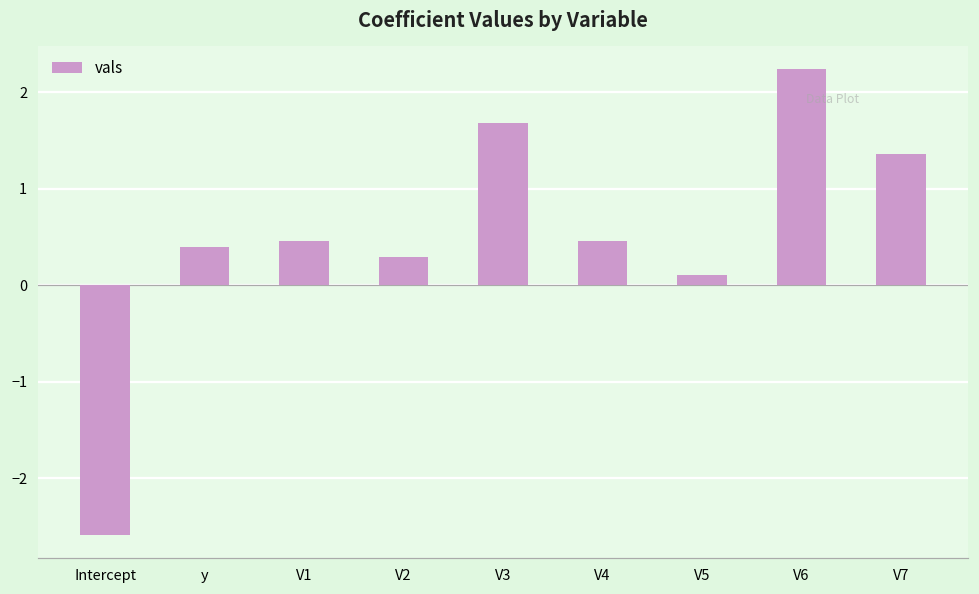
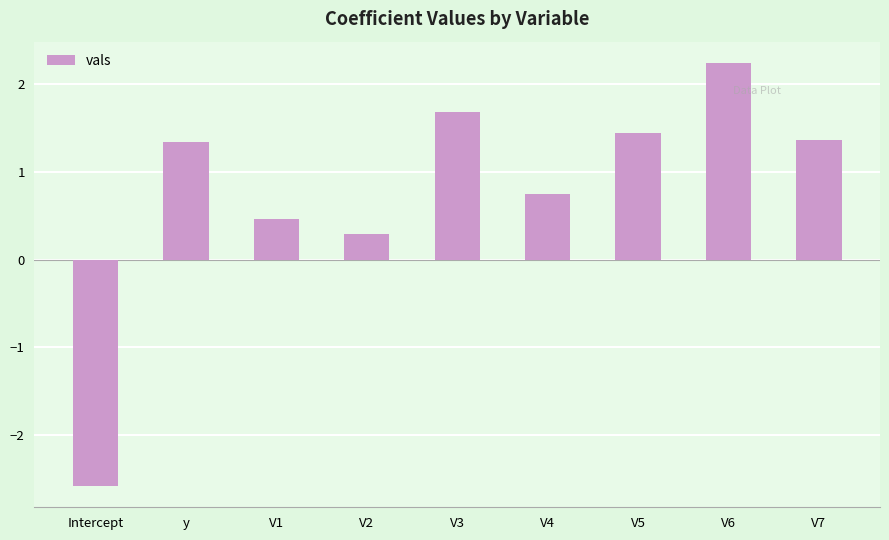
  {
    "Intercept": -2.6,
-   "y": 0.4,
+   "y": 1.3,
    "V1": 0.5,
    "V2": 0.3,
    "V3": 1.7,
-   "V4": 0.5,
-   "V5": 0.1,
+   "V4": 0.7,
+   "V5": 1.4,
    "V6": 2.2,
    "V7": 1.4
  }
